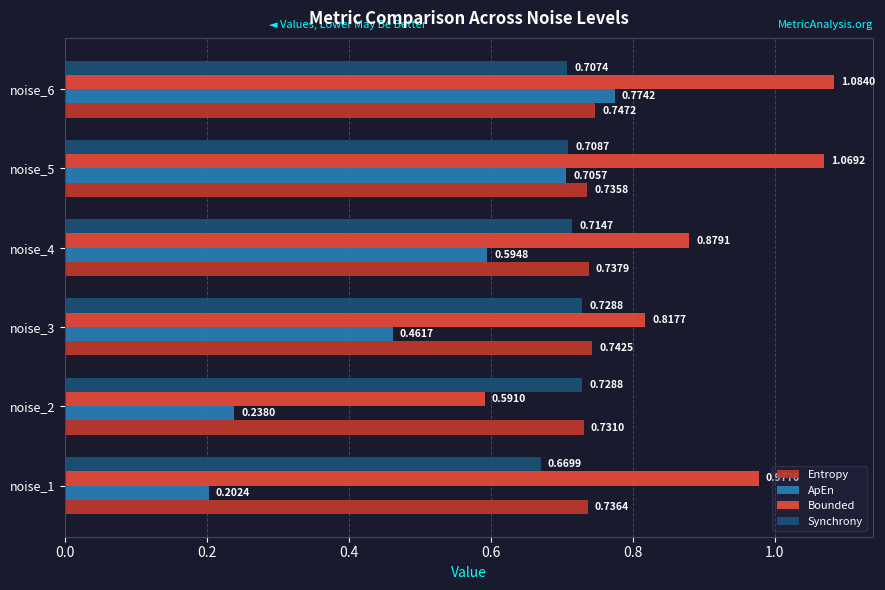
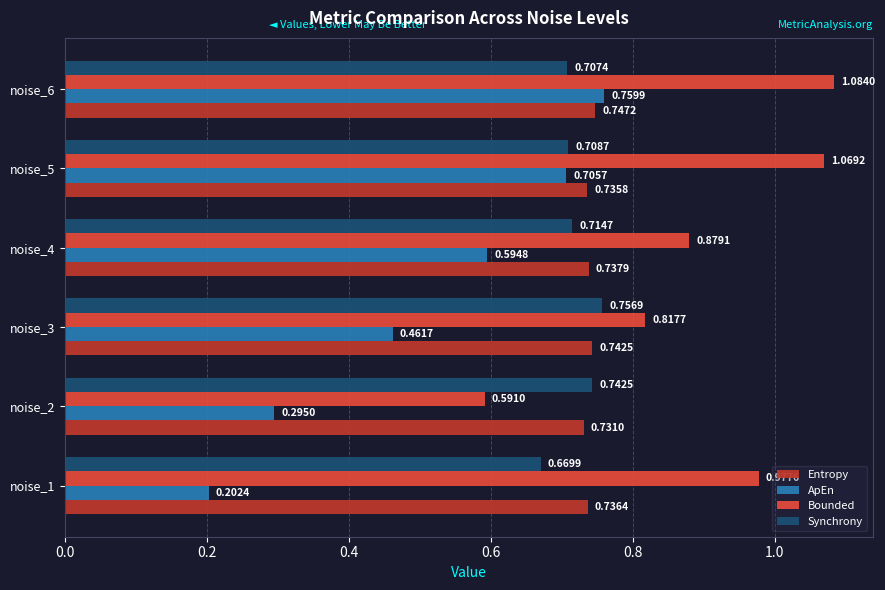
  {
    "ApEn": {
-     "noise_6": 0.7742,
+     "noise_6": 0.7599,
      "noise_5": 0.7057,
      "noise_4": 0.5948,
      "noise_3": 0.4617,
-     "noise_2": 0.2380,
+     "noise_2": 0.2950,
      "noise_1": 0.2024
    },
    "Synchrony": {
      "noise_6": 0.7074,
      "noise_5": 0.7087,
      "noise_4": 0.7147,
-     "noise_3": 0.7288,
-     "noise_2": 0.7288,
+     "noise_3": 0.7569,
+     "noise_2": 0.7425,
      "noise_1": 0.6699
    }
  }
